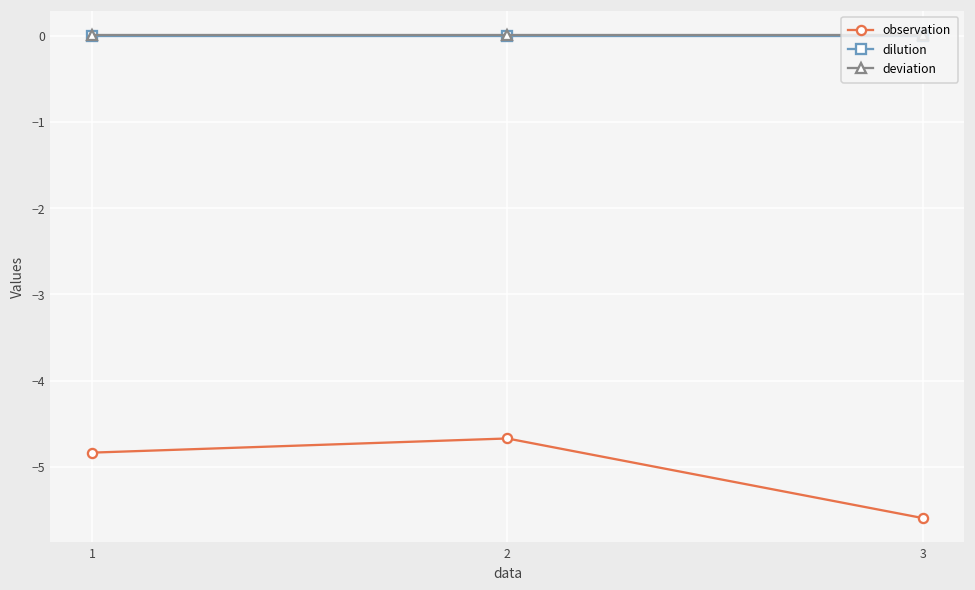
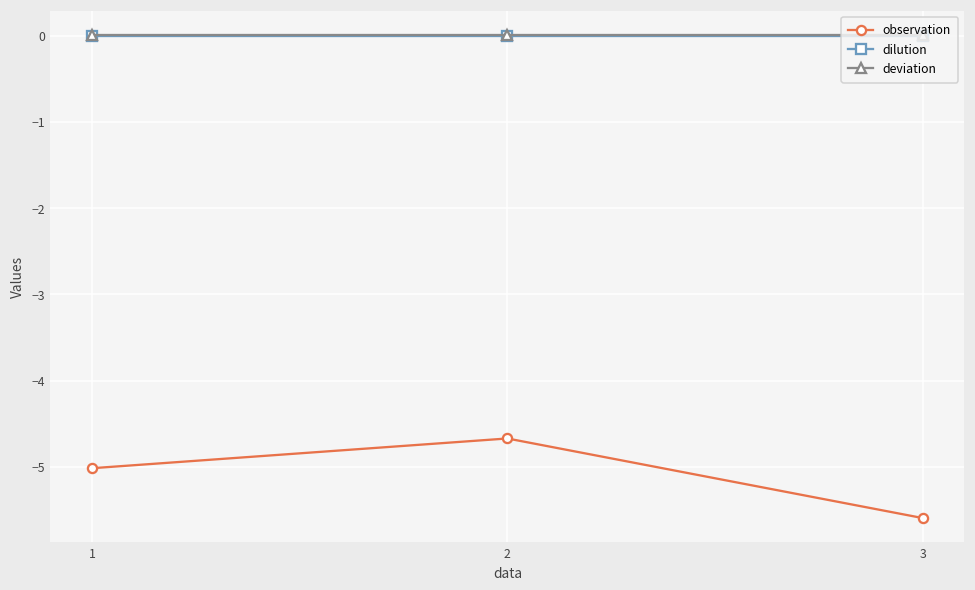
  {
    "observation": {
-     "1": -4.8,
+     "1": -5.0,
      "2": -4.7,
      "3": -5.6
    }
  }
